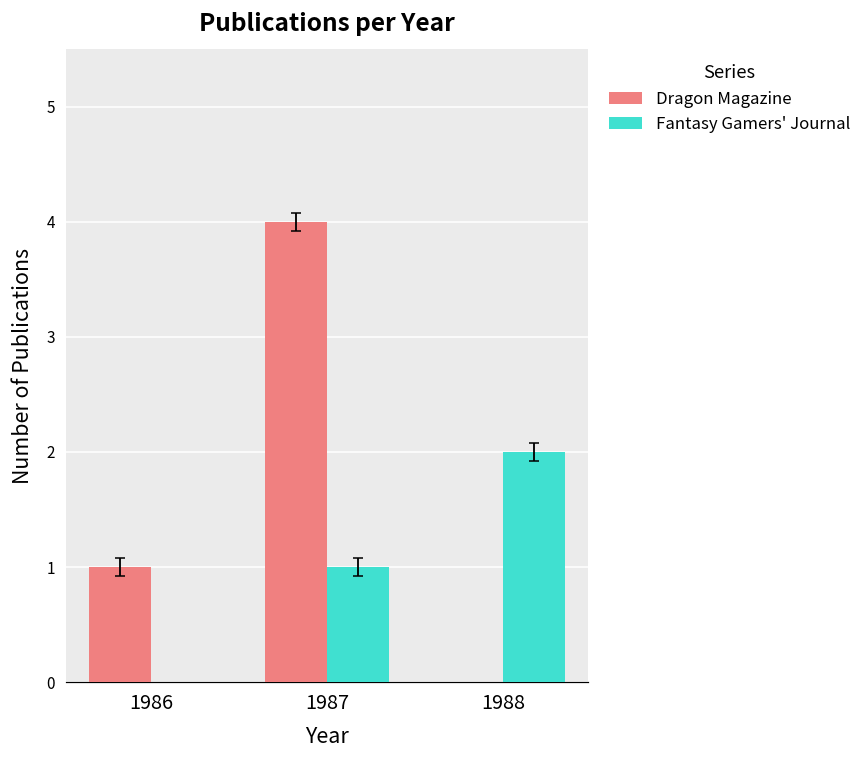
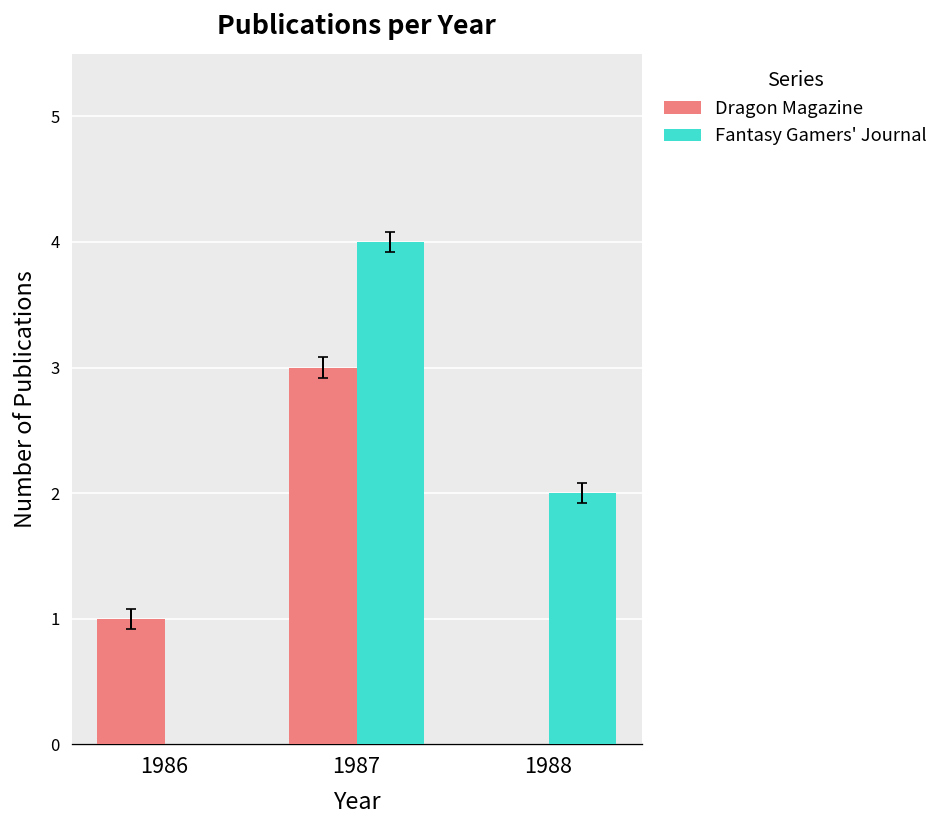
  {
    "Dragon Magazine": {
      "1986": 1,
-     "1987": 4,
+     "1987": 3,
      "1988": 0
    },
    "Fantasy Gamers' Journal": {
      "1986": 0,
-     "1987": 1,
+     "1987": 4,
      "1988": 2
    }
  }
